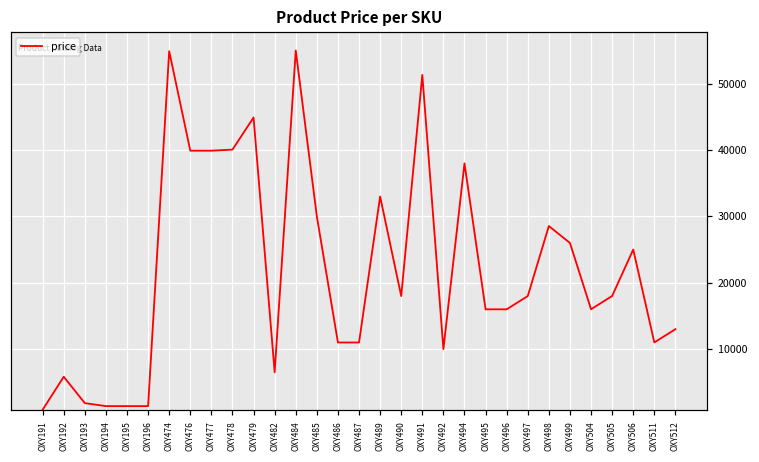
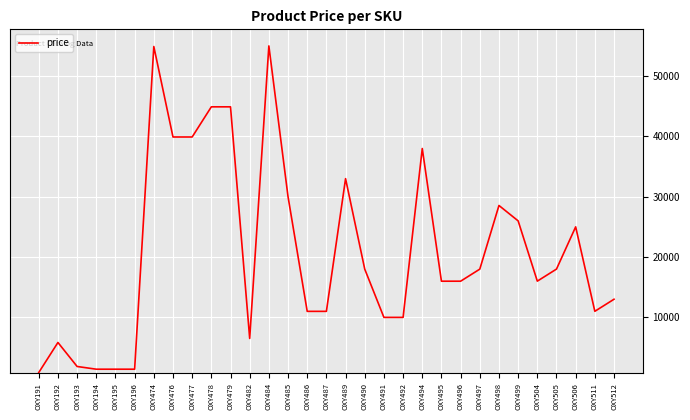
  {
    "OXY191": 1000,
    "OXY192": 6000,
    "OXY193": 2000,
    "OXY194": 1000,
    "OXY195": 1000,
    "OXY196": 1000,
    "OXY474": 55000,
    "OXY476": 40000,
    "OXY477": 40000,
-   "OXY478": 40000,
+   "OXY478": 45000,
    "OXY479": 45000,
    "OXY482": 6000,
    "OXY484": 55000,
    "OXY485": 30000,
    "OXY486": 11000,
    "OXY487": 11000,
    "OXY489": 33000,
    "OXY490": 18000,
-   "OXY491": 51000,
+   "OXY491": 10000,
    "OXY492": 10000,
    "OXY494": 38000,
    "OXY495": 16000,
    "OXY496": 16000,
    "OXY497": 18000,
    "OXY498": 29000,
    "OXY499": 26000,
    "OXY504": 16000,
    "OXY505": 18000,
    "OXY506": 25000,
    "OXY511": 11000,
    "OXY512": 13000
  }
